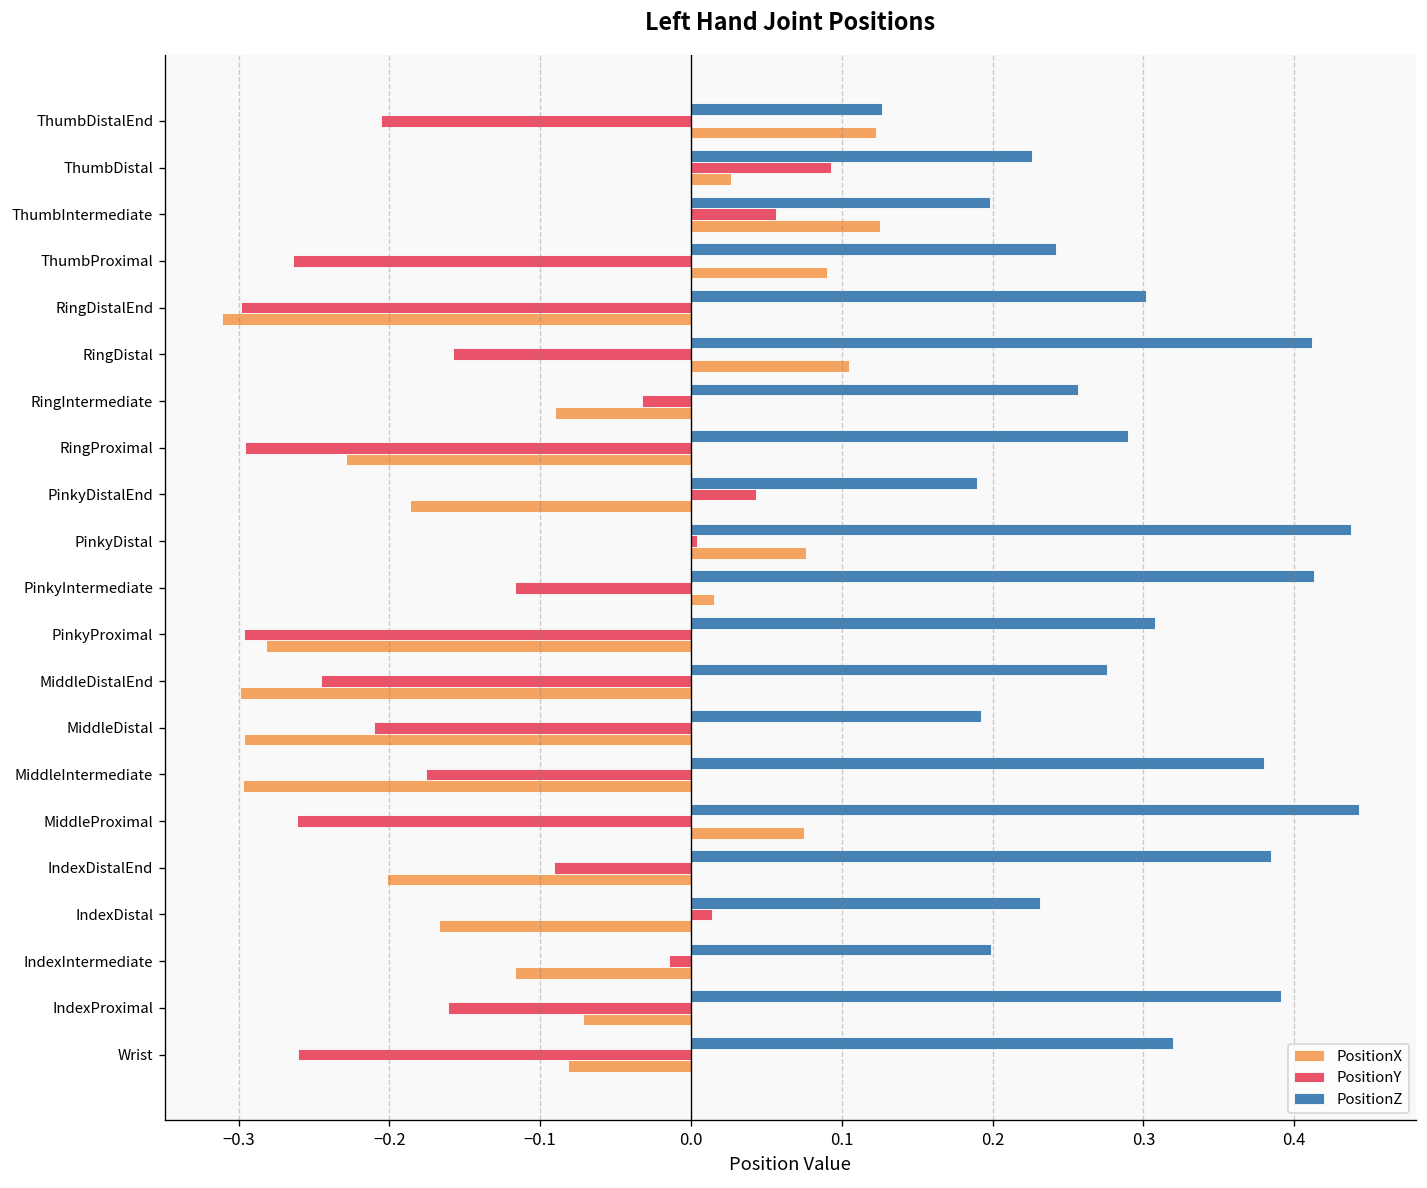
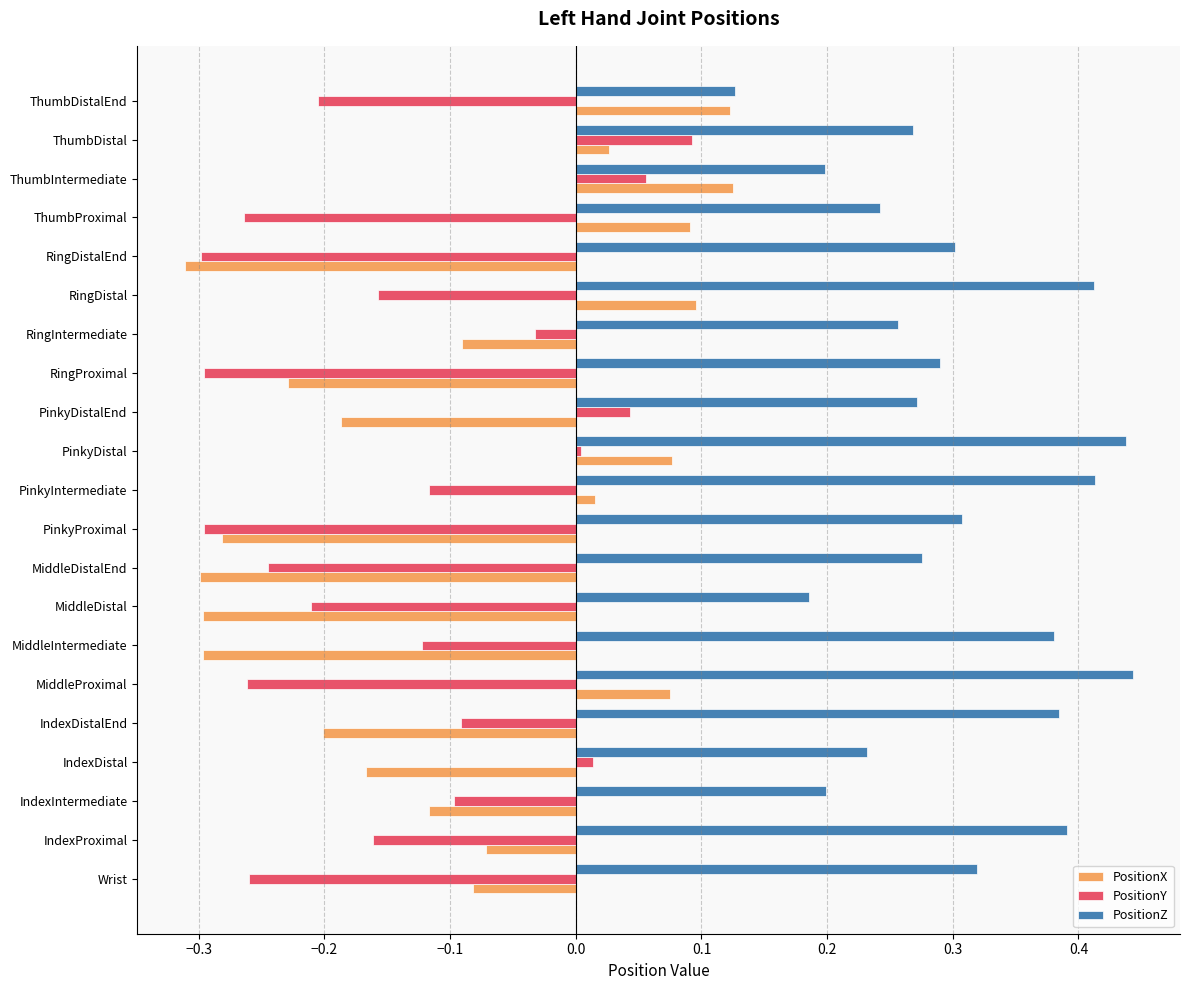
  {
    "PositionX": {
      "ThumbDistalEnd": 0.123,
      "ThumbDistal": 0.027,
      "ThumbIntermediate": 0.125,
      "ThumbProximal": 0.091,
      "RingDistalEnd": -0.311,
-     "RingDistal": 0.105,
+     "RingDistal": 0.096,
      "RingIntermediate": -0.090,
      "RingProximal": -0.229,
      "PinkyDistalEnd": -0.187,
      "PinkyDistal": 0.076,
      "PinkyIntermediate": 0.015,
      "PinkyProximal": -0.282,
      "MiddleDistalEnd": -0.299,
      "MiddleDistal": -0.297,
      "MiddleIntermediate": -0.297,
      "MiddleProximal": 0.075,
      "IndexDistalEnd": -0.202,
      "IndexDistal": -0.167,
      "IndexIntermediate": -0.117,
      "IndexProximal": -0.072,
      "Wrist": -0.082
    },
    "PositionY": {
      "ThumbDistalEnd": -0.205,
      "ThumbDistal": 0.093,
      "ThumbIntermediate": 0.056,
      "ThumbProximal": -0.264,
      "RingDistalEnd": -0.298,
      "RingDistal": -0.158,
      "RingIntermediate": -0.032,
      "RingProximal": -0.296,
      "PinkyDistalEnd": 0.043,
      "PinkyDistal": 0.004,
      "PinkyIntermediate": -0.116,
      "PinkyProximal": -0.296,
      "MiddleDistalEnd": -0.245,
      "MiddleDistal": -0.210,
-     "MiddleIntermediate": -0.176,
+     "MiddleIntermediate": -0.123,
      "MiddleProximal": -0.262,
      "IndexDistalEnd": -0.091,
      "IndexDistal": 0.014,
-     "IndexIntermediate": -0.015,
+     "IndexIntermediate": -0.097,
      "IndexProximal": -0.161,
      "Wrist": -0.260
    },
    "PositionZ": {
      "ThumbDistalEnd": 0.127,
-     "ThumbDistal": 0.226,
+     "ThumbDistal": 0.268,
      "ThumbIntermediate": 0.198,
      "ThumbProximal": 0.242,
      "RingDistalEnd": 0.302,
      "RingDistal": 0.412,
      "RingIntermediate": 0.257,
      "RingProximal": 0.290,
-     "PinkyDistalEnd": 0.189,
+     "PinkyDistalEnd": 0.272,
      "PinkyDistal": 0.438,
      "PinkyIntermediate": 0.413,
      "PinkyProximal": 0.308,
      "MiddleDistalEnd": 0.276,
-     "MiddleDistal": 0.192,
+     "MiddleDistal": 0.186,
      "MiddleIntermediate": 0.380,
      "MiddleProximal": 0.443,
      "IndexDistalEnd": 0.385,
      "IndexDistal": 0.231,
      "IndexIntermediate": 0.199,
      "IndexProximal": 0.391,
      "Wrist": 0.319
    }
  }
